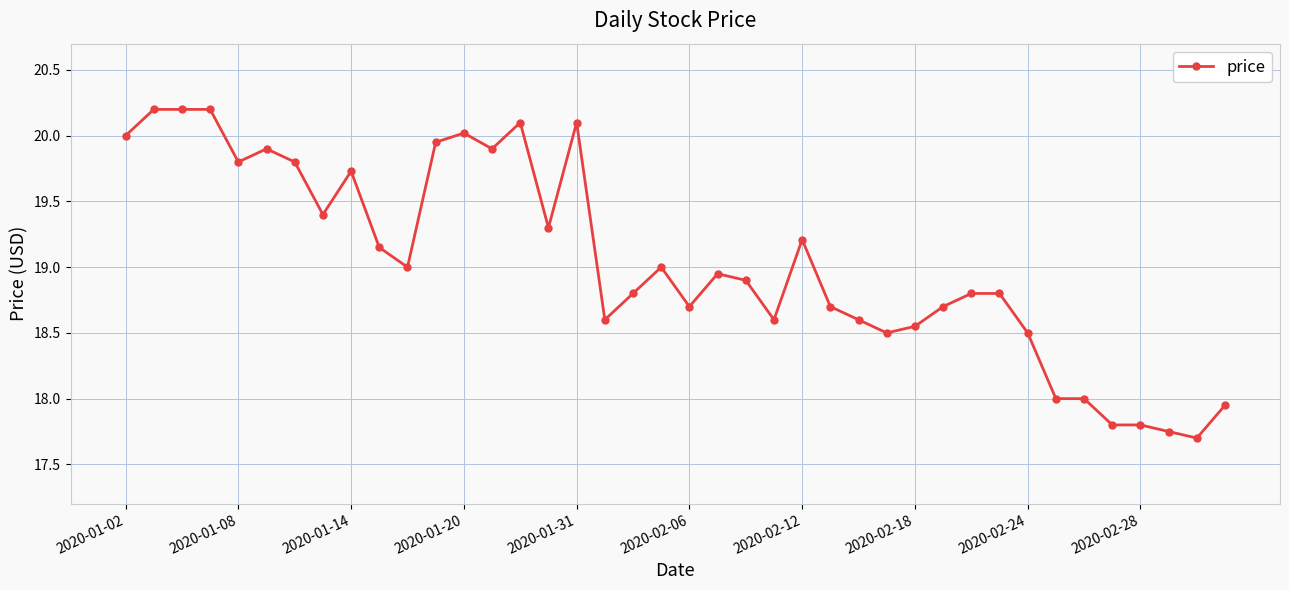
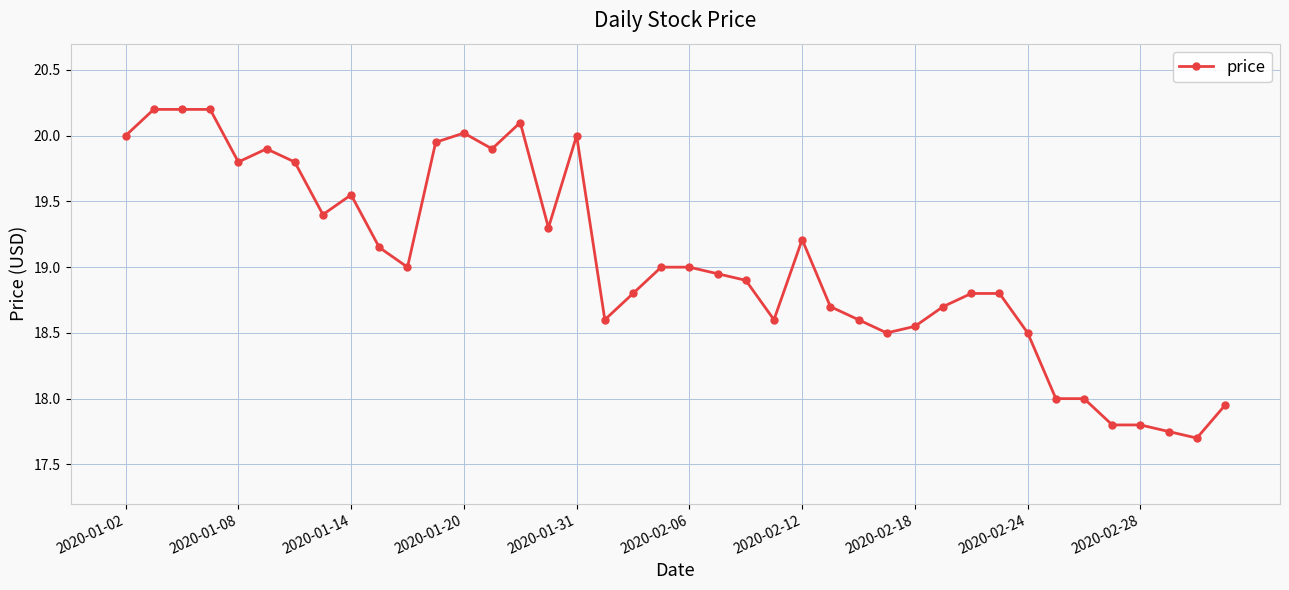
  {
    "2020-01-02": 20.00,
    "2020-01-08": 19.80,
-   "2020-01-14": 19.73,
+   "2020-01-14": 19.55,
    "2020-01-20": 20.02,
-   "2020-01-31": 20.1,
-   "2020-02-06": 18.7,
+   "2020-01-31": 20.0,
+   "2020-02-06": 19.0,
    "2020-02-12": 19.21,
    "2020-02-18": 18.55,
    "2020-02-24": 18.50,
    "2020-02-28": 17.80
  }
